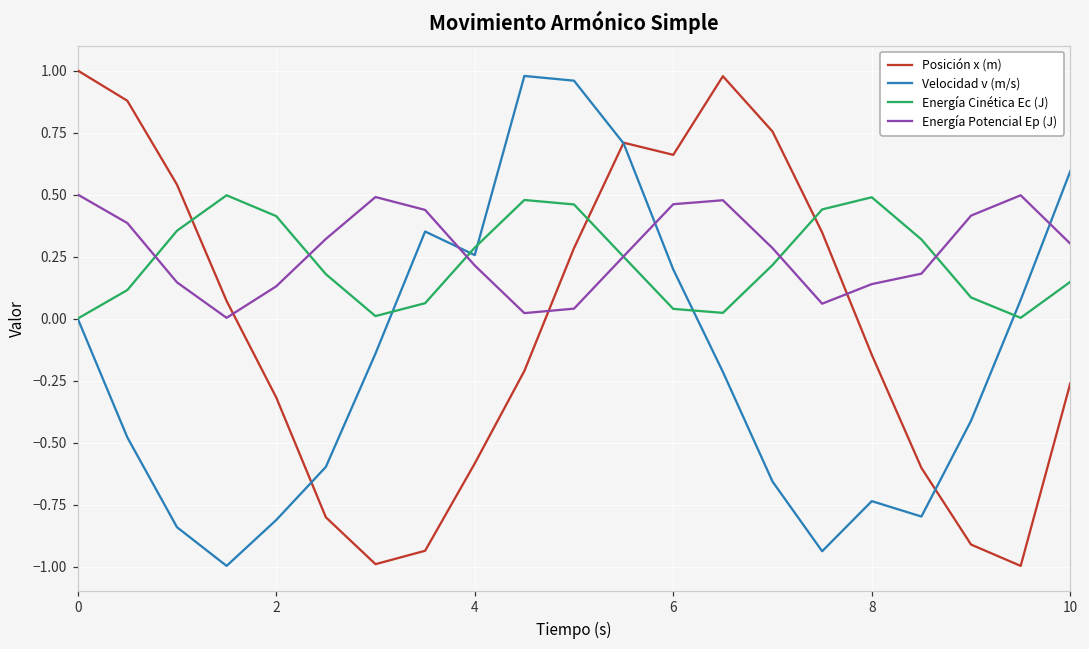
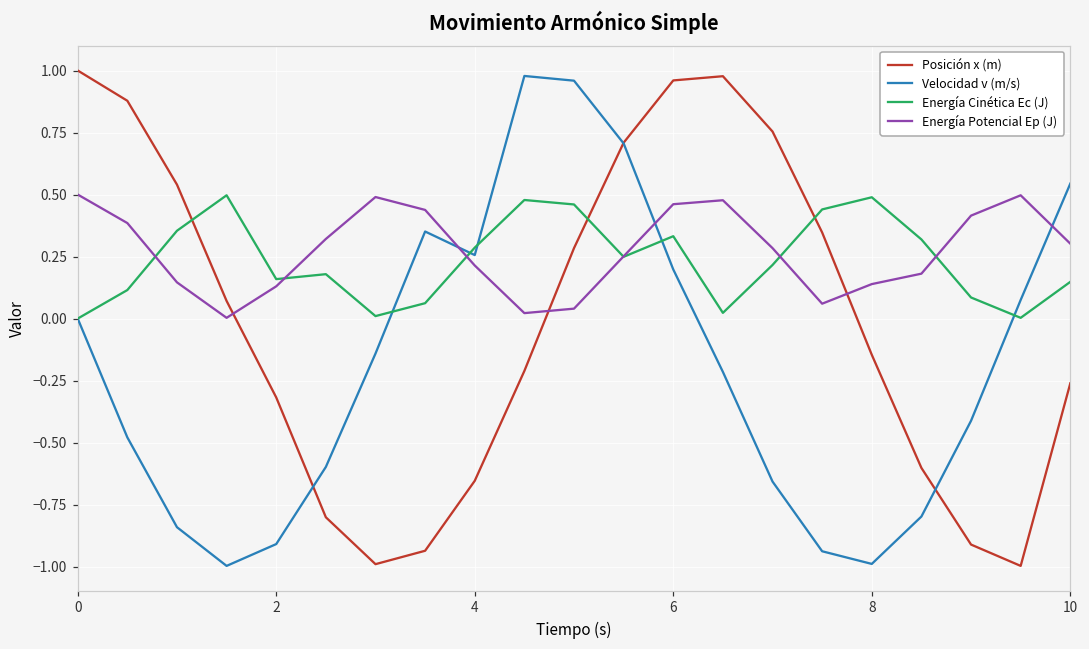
  {
    "Posición x (m)": {
      "0": 1.00,
      "2": -0.32,
-     "4": -0.58,
-     "6": 0.66,
+     "4": -0.65,
+     "6": 0.96,
      "8": -0.15,
      "10": -0.26
    },
    "Velocidad v (m/s)": {
-     "2": -0.81,
+     "2": -0.91,
      "4": 0.26,
      "6": 0.20,
-     "8": -0.74,
-     "10": 0.59
+     "8": -0.99,
+     "10": 0.54
    },
    "Energía Cinética Ec (J)": {
-     "2": 0.41,
+     "2": 0.16,
      "4": 0.29,
-     "6": 0.04,
+     "6": 0.33,
      "8": 0.49,
      "10": 0.15
    },
    "Energía Potencial Ep (J)": {
      "0": 0.50,
      "2": 0.13,
      "4": 0.21,
      "6": 0.46,
      "8": 0.14,
      "10": 0.30
    }
  }
